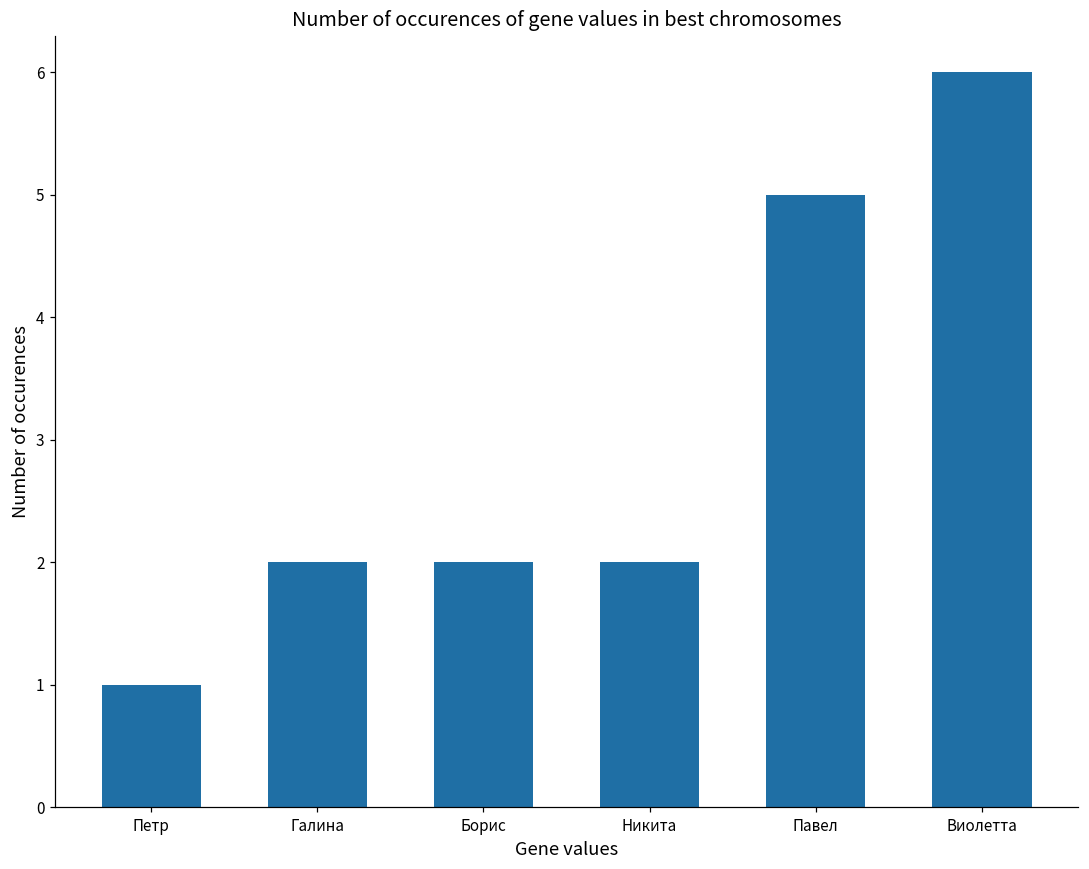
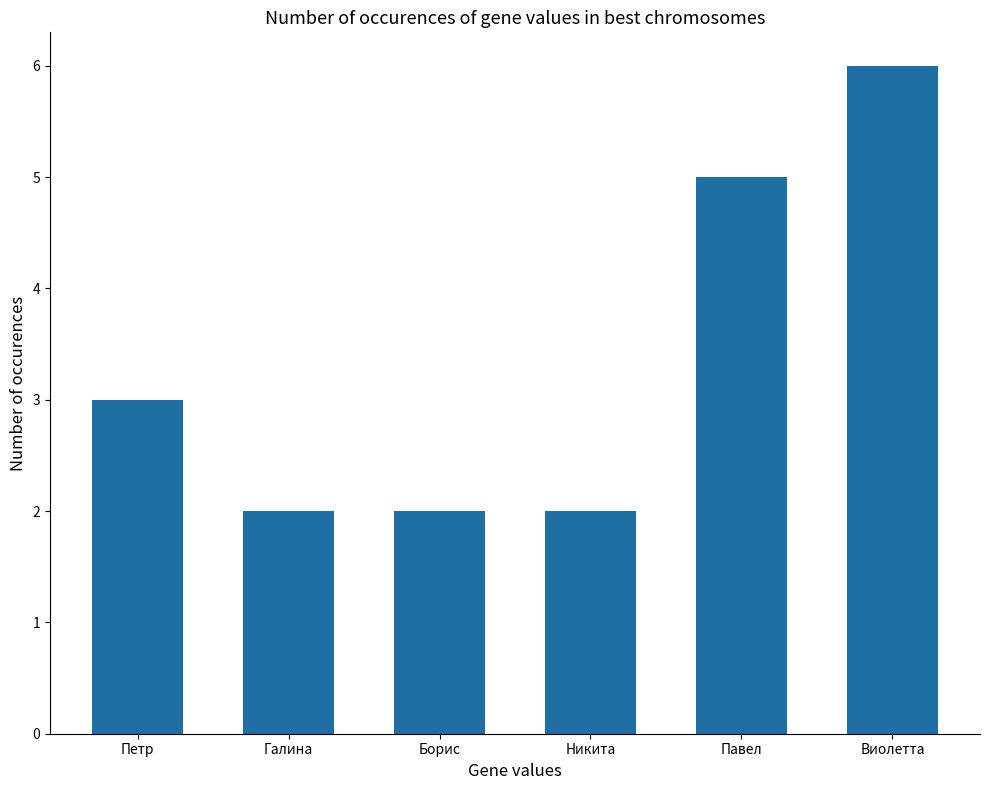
  {
-   "Петр": 1,
+   "Петр": 3,
    "Галина": 2,
    "Борис": 2,
    "Никита": 2,
    "Павел": 5,
    "Виолетта": 6
  }
